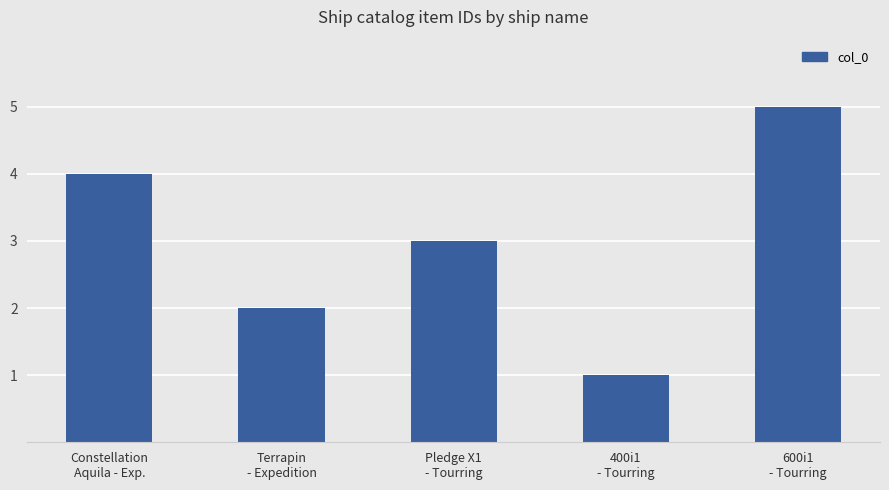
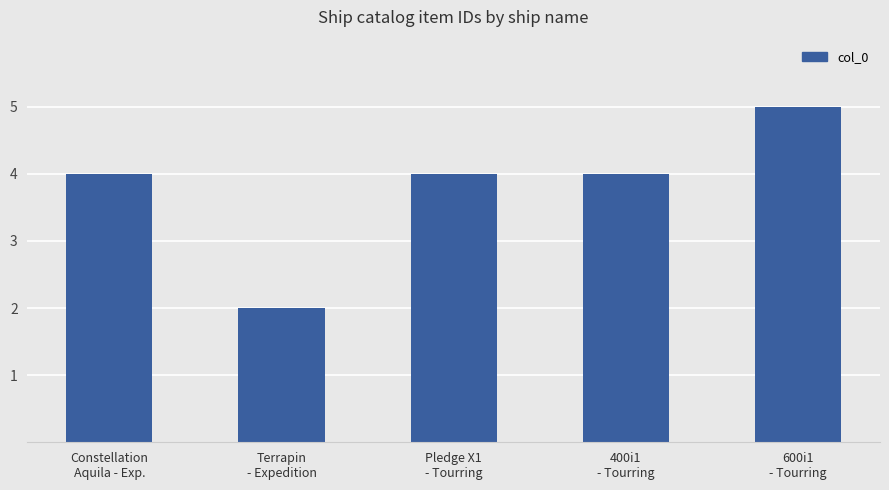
  {
    "Constellation Aquila - Exp.": 4,
    "Terrapin - Expedition": 2,
-   "Pledge X1 - Tourring": 3,
-   "400i1 - Tourring": 1,
+   "Pledge X1 - Tourring": 4,
+   "400i1 - Tourring": 4,
    "600i1 - Tourring": 5
  }
